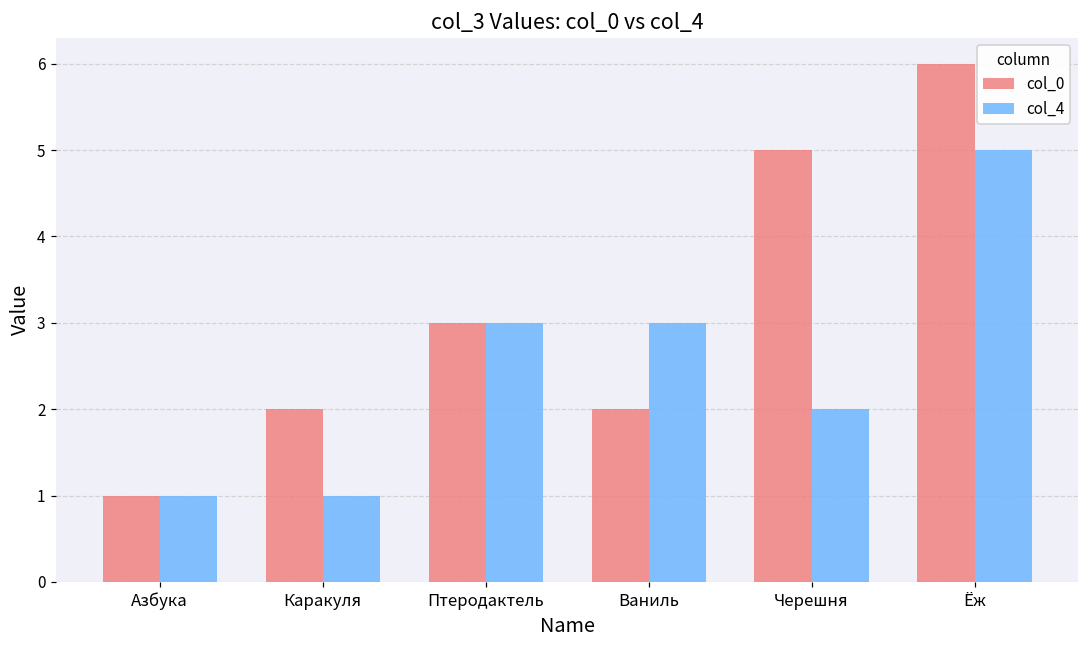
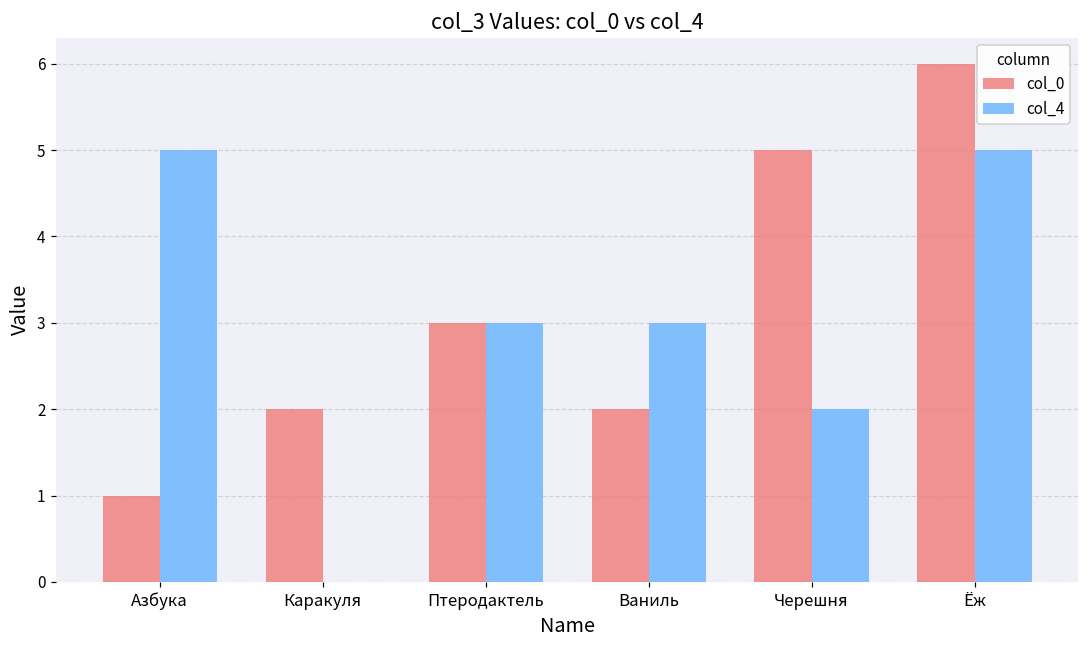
  {
    "col_0": {
      "Азбука": 1,
      "Каракуля": 2,
      "Птеродактель": 3,
      "Ваниль": 2,
      "Черешня": 5,
      "Ёж": 6
    },
    "col_4": {
-     "Азбука": 1,
-     "Каракуля": 1,
+     "Азбука": 5,
+     "Каракуля": 0,
      "Птеродактель": 3,
      "Ваниль": 3,
      "Черешня": 2,
      "Ёж": 5
    }
  }
